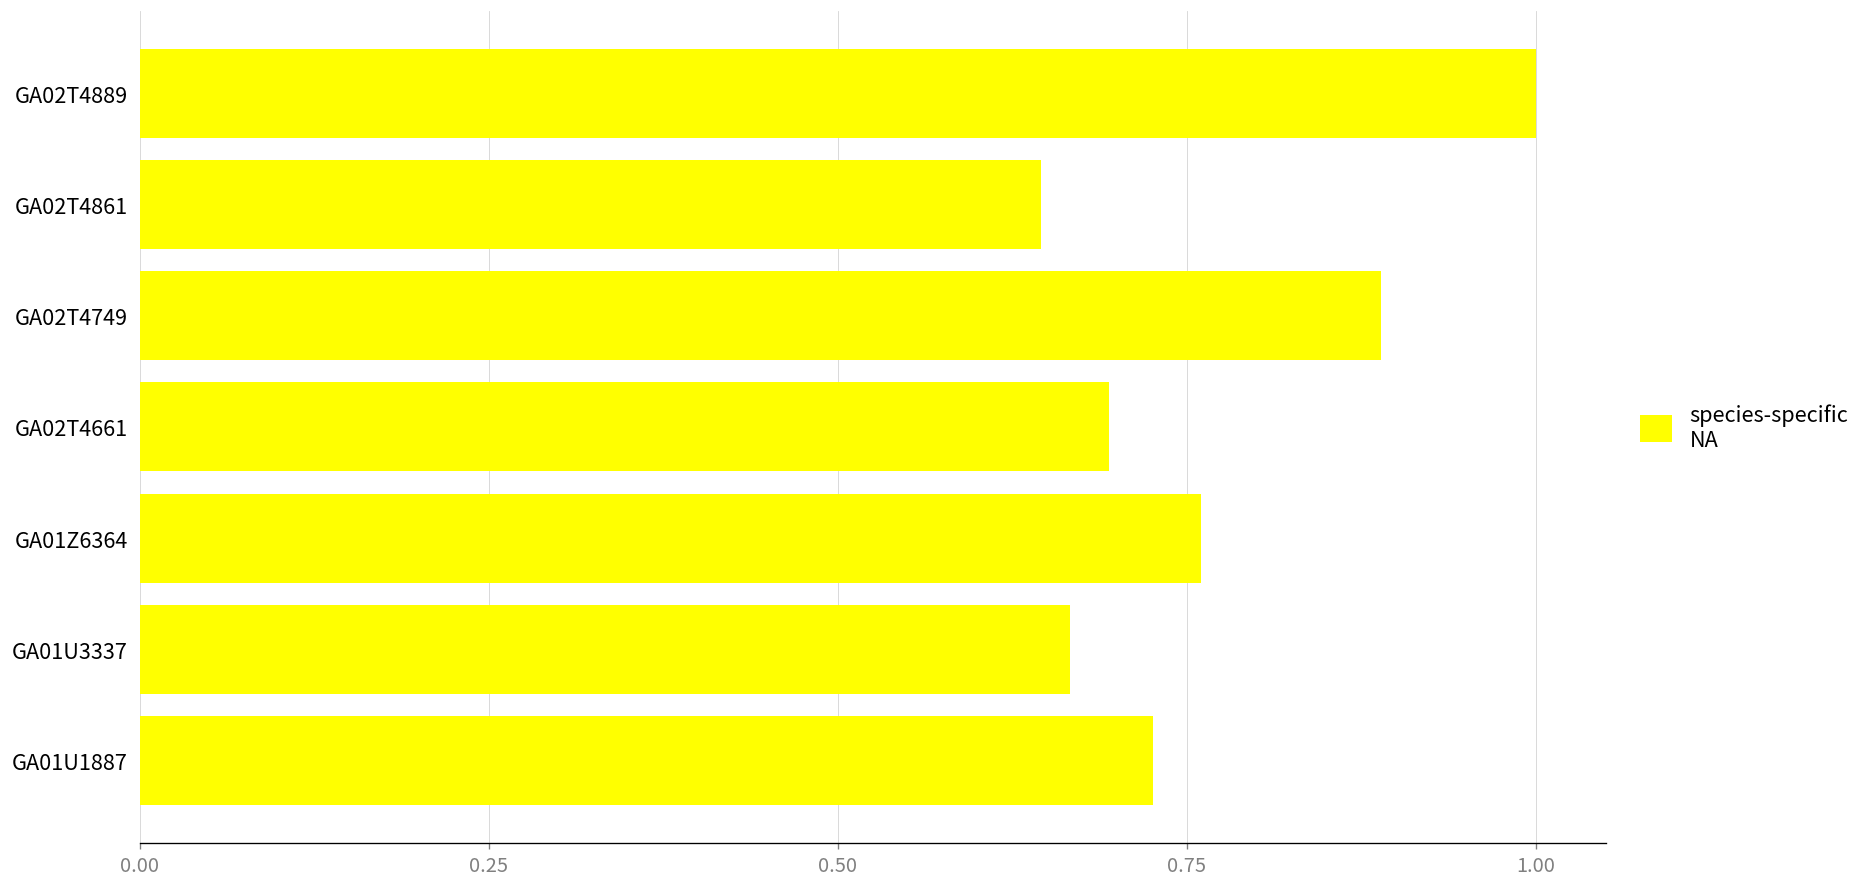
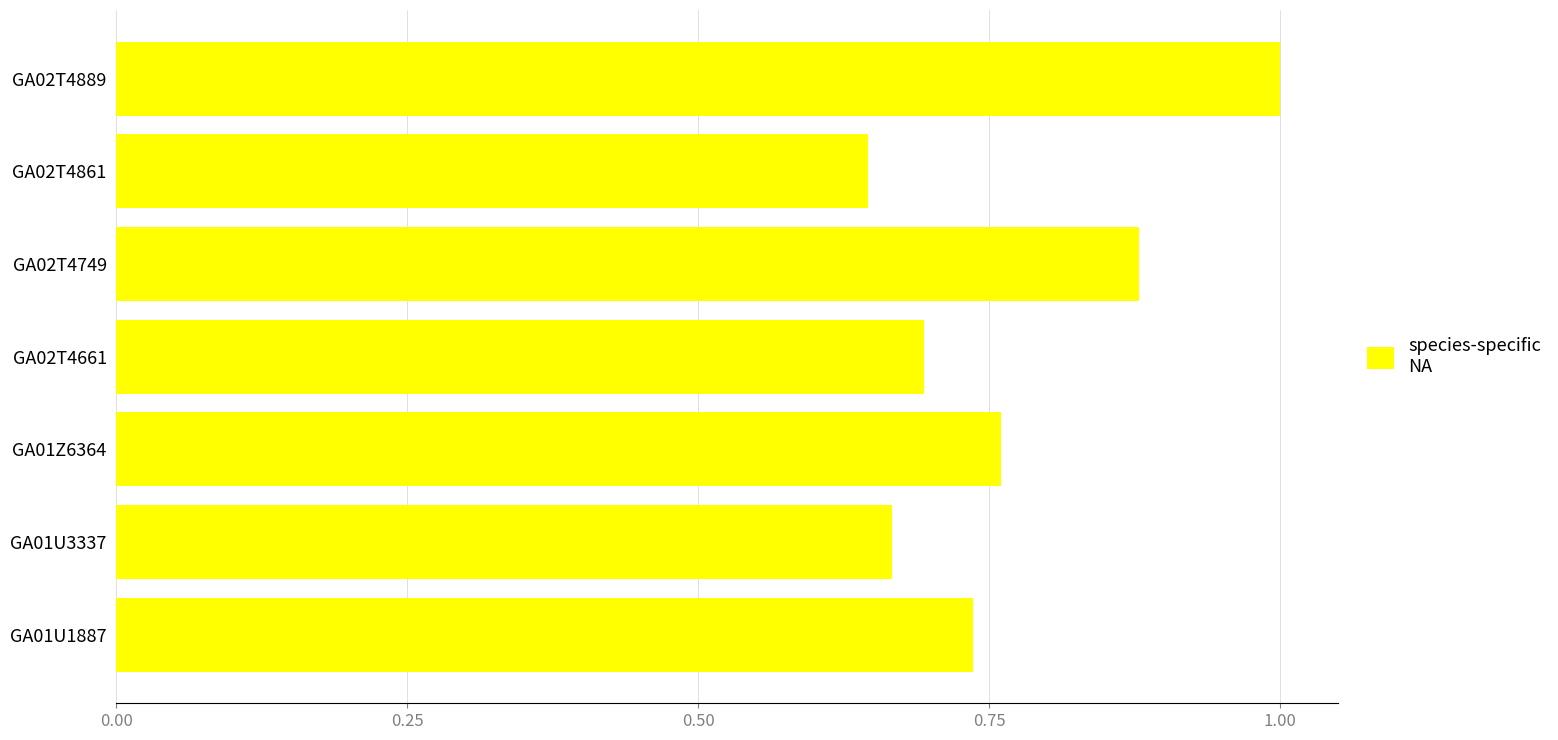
  {
    "GA02T4889": 1.000,
    "GA02T4861": 0.646,
-   "GA02T4749": 0.889,
+   "GA02T4749": 0.878,
    "GA02T4661": 0.694,
    "GA01Z6364": 0.760,
    "GA01U3337": 0.667,
-   "GA01U1887": 0.726
+   "GA01U1887": 0.736
  }
